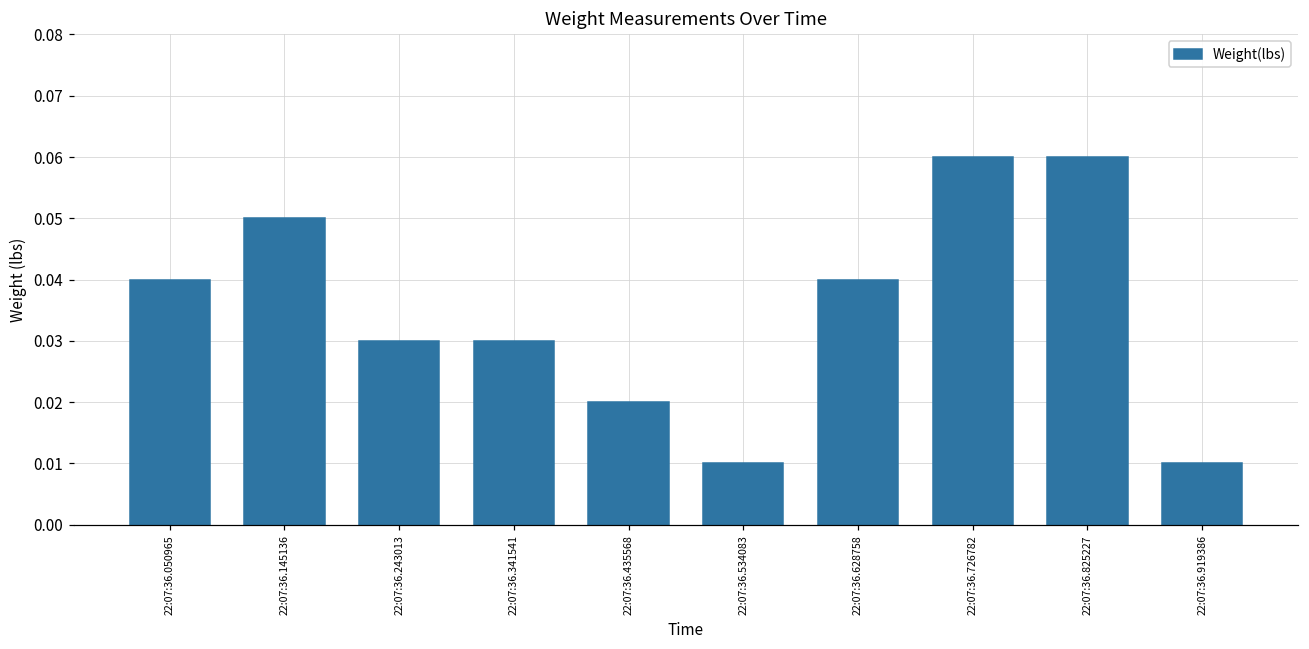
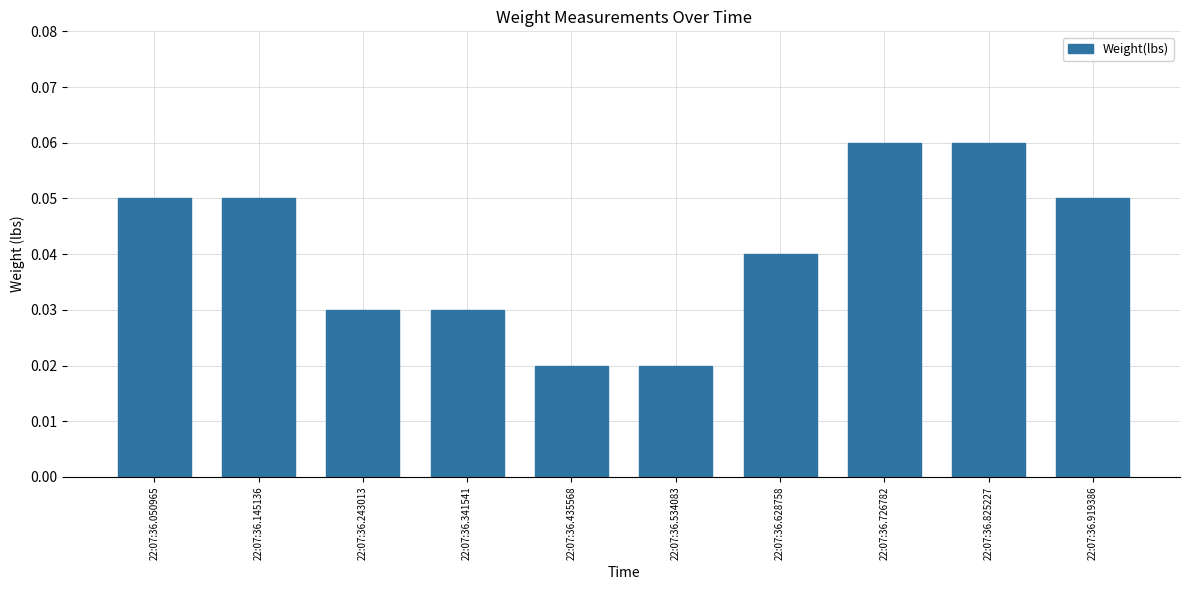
  {
-   "22:07:36.050965": 0.04,
+   "22:07:36.050965": 0.05,
    "22:07:36.145136": 0.05,
    "22:07:36.243013": 0.03,
    "22:07:36.341541": 0.03,
    "22:07:36.435568": 0.02,
-   "22:07:36.534083": 0.01,
+   "22:07:36.534083": 0.02,
    "22:07:36.628758": 0.04,
    "22:07:36.726782": 0.06,
    "22:07:36.825227": 0.06,
-   "22:07:36.919386": 0.01
+   "22:07:36.919386": 0.05
  }
